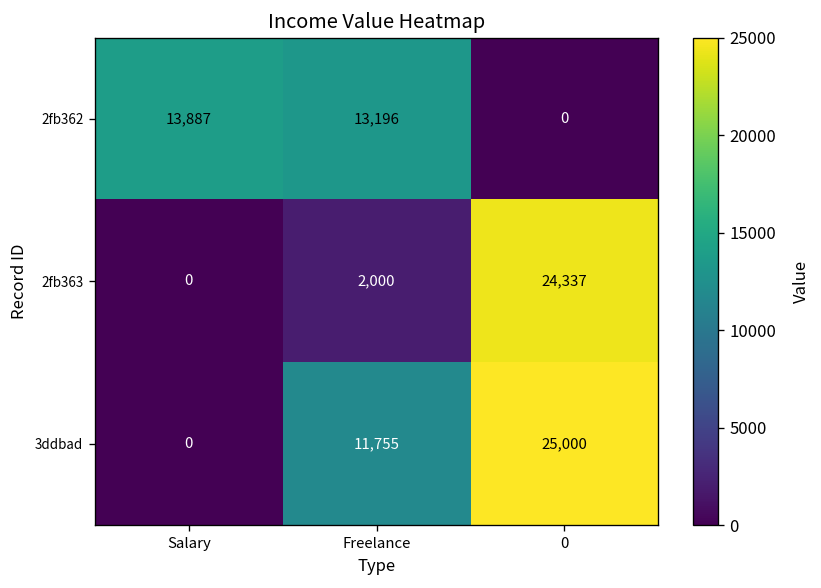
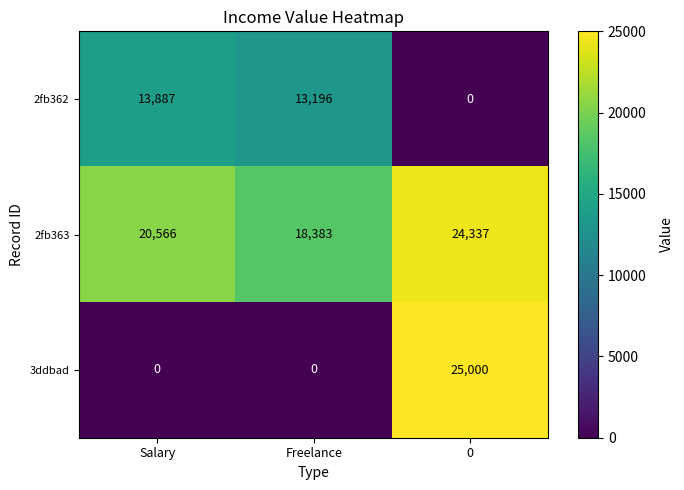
  {
    "2fb362": {
      "Salary": "13,887",
      "Freelance": "13,196",
      "0": "0"
    },
    "2fb363": {
-     "Salary": "0",
-     "Freelance": "2,000",
+     "Salary": "20,566",
+     "Freelance": "18,383",
      "0": "24,337"
    },
    "3ddbad": {
      "Salary": "0",
-     "Freelance": "11,755",
+     "Freelance": "0",
      "0": "25,000"
    }
  }
